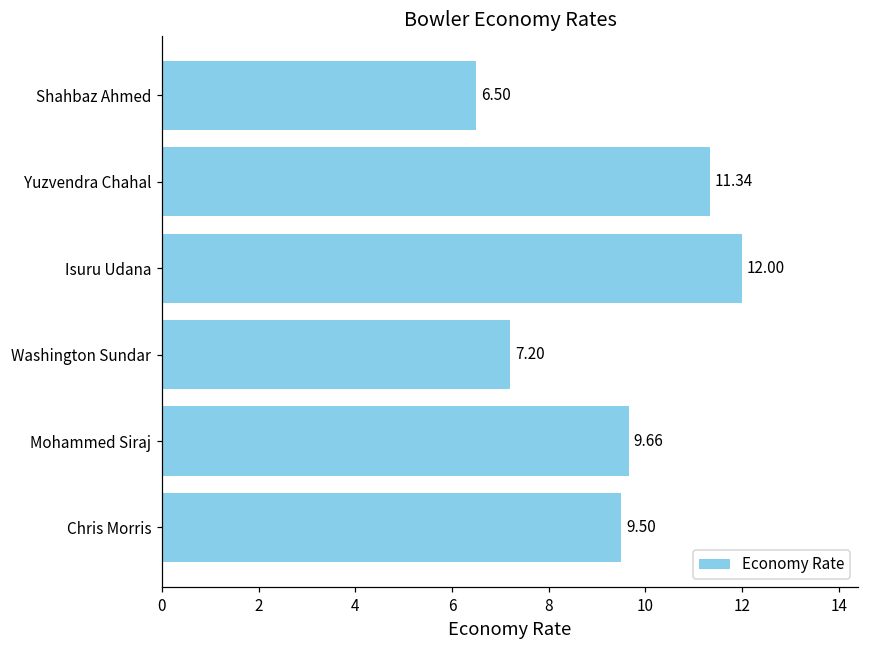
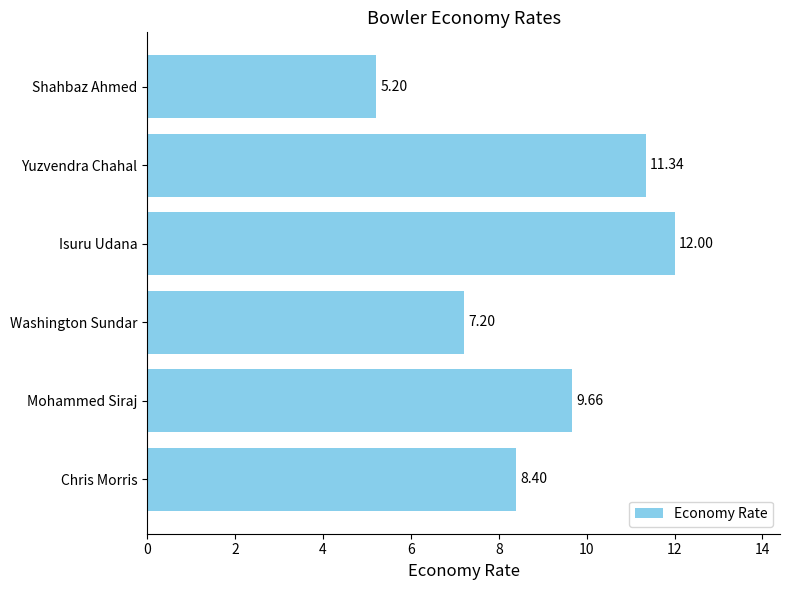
  {
-   "Shahbaz Ahmed": 6.50,
+   "Shahbaz Ahmed": 5.20,
    "Yuzvendra Chahal": 11.34,
    "Isuru Udana": 12.00,
    "Washington Sundar": 7.20,
    "Mohammed Siraj": 9.66,
-   "Chris Morris": 9.50
+   "Chris Morris": 8.40
  }
